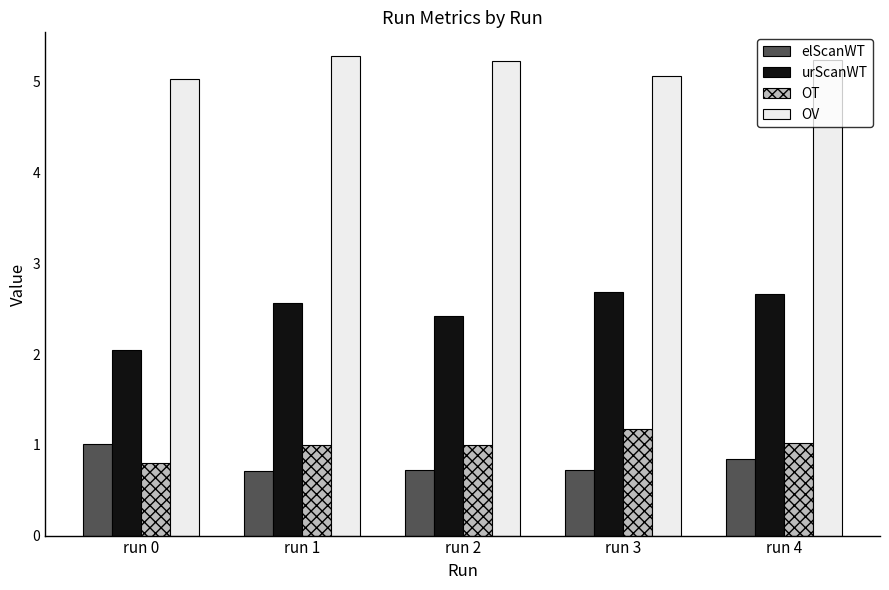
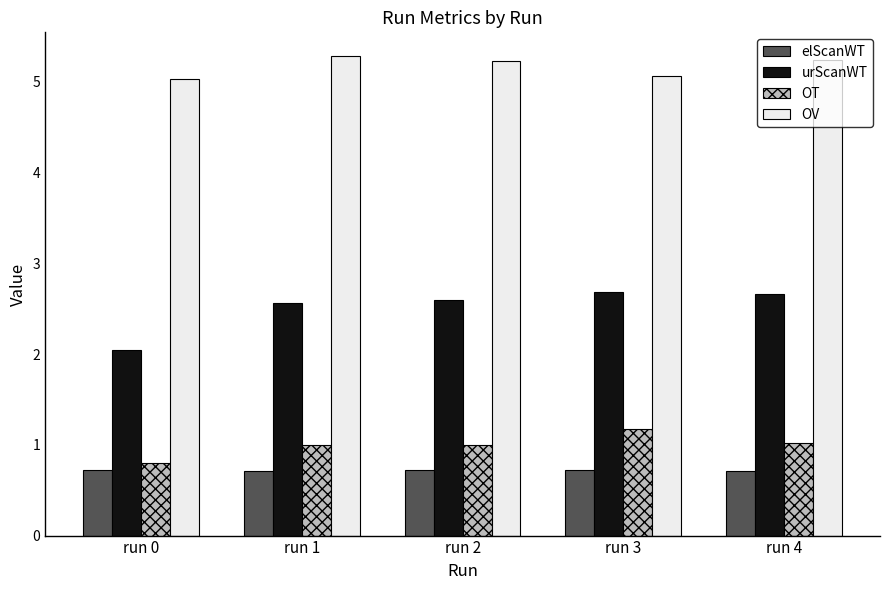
  {
    "elScanWT": {
-     "run 0": 1.0,
+     "run 0": 0.7,
      "run 1": 0.7,
      "run 2": 0.7,
      "run 3": 0.7,
-     "run 4": 0.8
+     "run 4": 0.7
    },
    "urScanWT": {
      "run 0": 2.0,
      "run 1": 2.6,
-     "run 2": 2.4,
+     "run 2": 2.6,
      "run 3": 2.7,
      "run 4": 2.7
    },
    "OT": {
      "run 0": 0.8,
      "run 1": 1.0,
      "run 2": 1.0,
      "run 3": 1.2,
      "run 4": 1.0
    },
    "OV": {
      "run 0": 5.0,
      "run 1": 5.3,
      "run 2": 5.2,
      "run 3": 5.1
    }
  }
